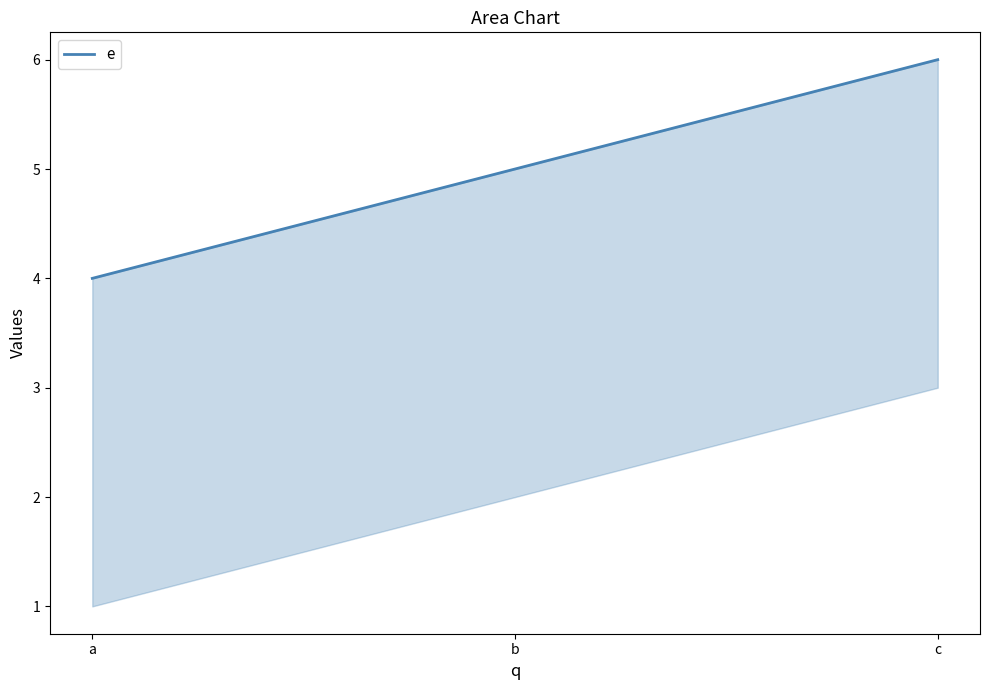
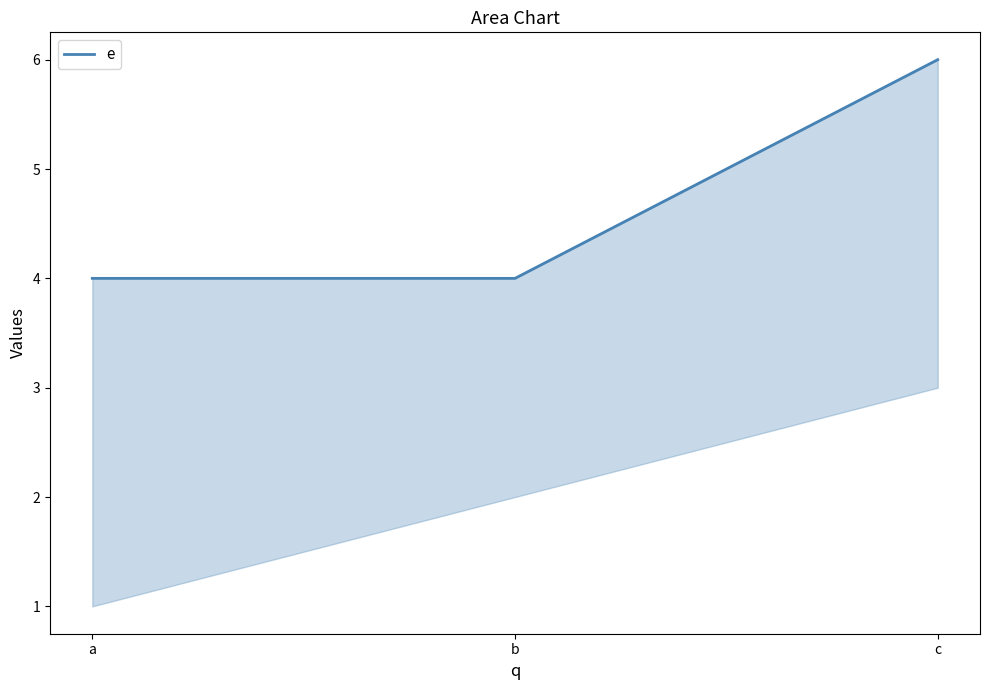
  {
    "a": 4,
-   "b": 5,
+   "b": 4,
    "c": 6
  }
